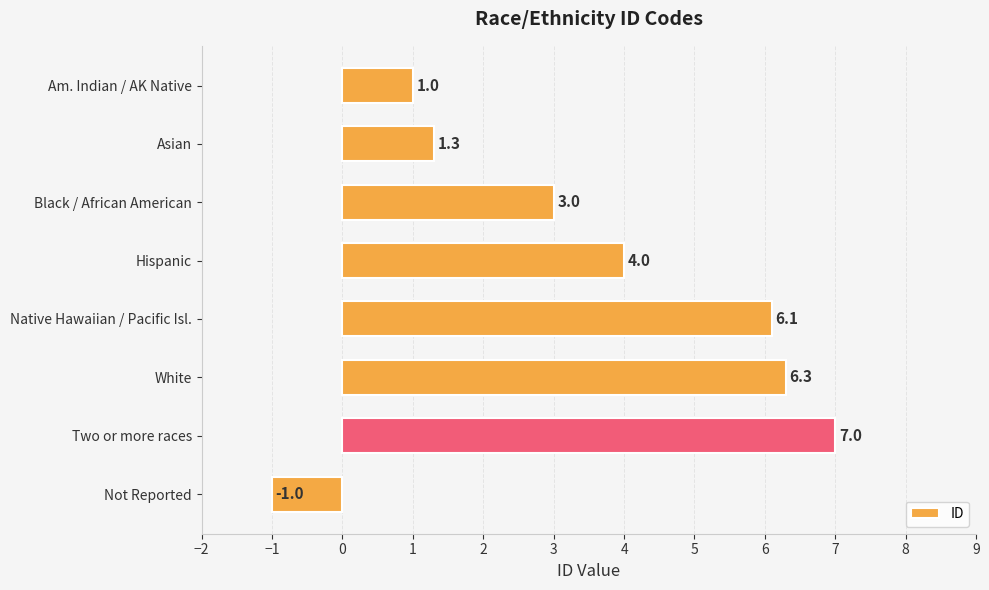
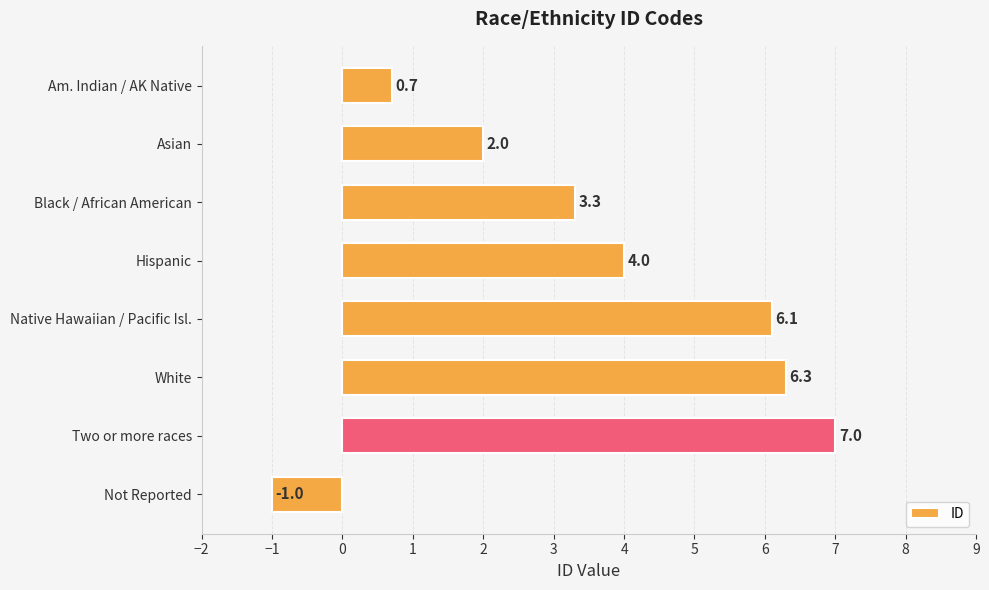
  {
-   "Am. Indian / AK Native": 1.0,
-   "Asian": 1.3,
-   "Black / African American": 3.0,
+   "Am. Indian / AK Native": 0.7,
+   "Asian": 2.0,
+   "Black / African American": 3.3,
    "Hispanic": 4.0,
    "Native Hawaiian / Pacific Isl.": 6.1,
    "White": 6.3,
    "Two or more races": 7.0,
    "Not Reported": -1.0
  }
